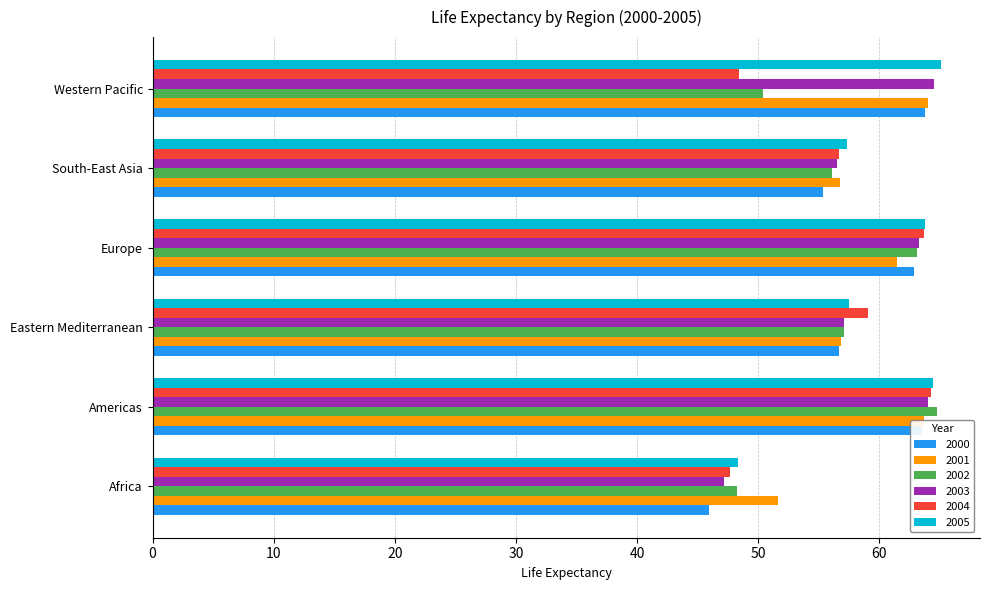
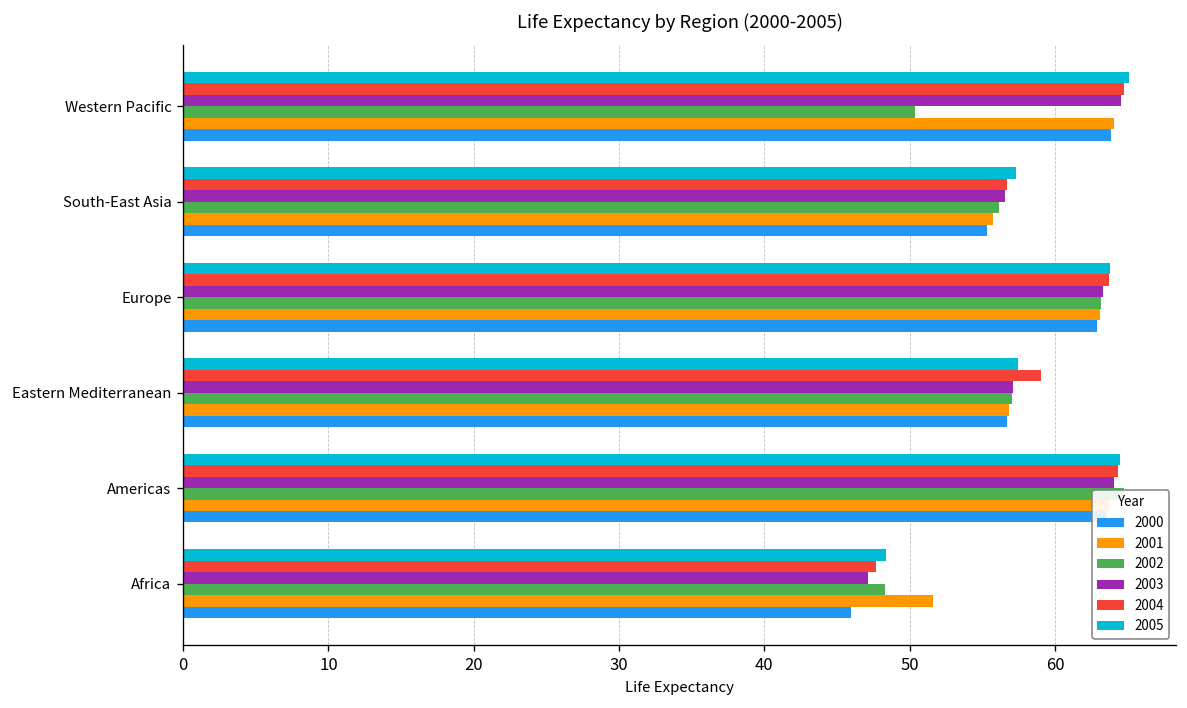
  {
    "2001": {
      "Western Pacific": 64.1,
-     "South-East Asia": 56.8,
-     "Europe": 61.5,
+     "South-East Asia": 55.7,
+     "Europe": 63.1,
      "Eastern Mediterranean": 56.9,
      "Africa": 51.6
    },
    "2002": {
      "Western Pacific": 50.4,
      "South-East Asia": 56.1,
      "Europe": 63.2,
      "Eastern Mediterranean": 57.1,
      "Americas": 64.7,
      "Africa": 48.3
    },
    "2003": {
      "Western Pacific": 64.5,
      "South-East Asia": 56.6,
      "Europe": 63.3,
      "Eastern Mediterranean": 57.1,
      "Americas": 64.0,
      "Africa": 47.2
    },
    "2004": {
-     "Western Pacific": 48.5,
+     "Western Pacific": 64.7,
      "South-East Asia": 56.7,
      "Europe": 63.7,
      "Eastern Mediterranean": 59.0,
      "Americas": 64.3,
      "Africa": 47.7
    }
  }
